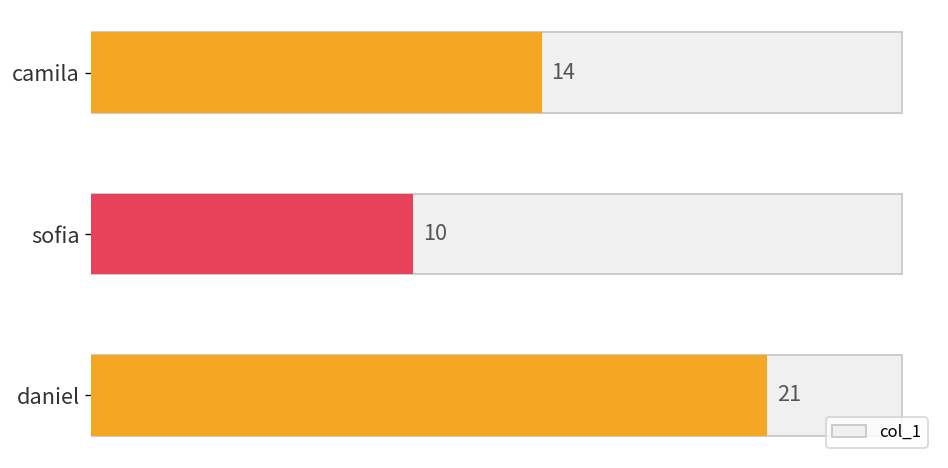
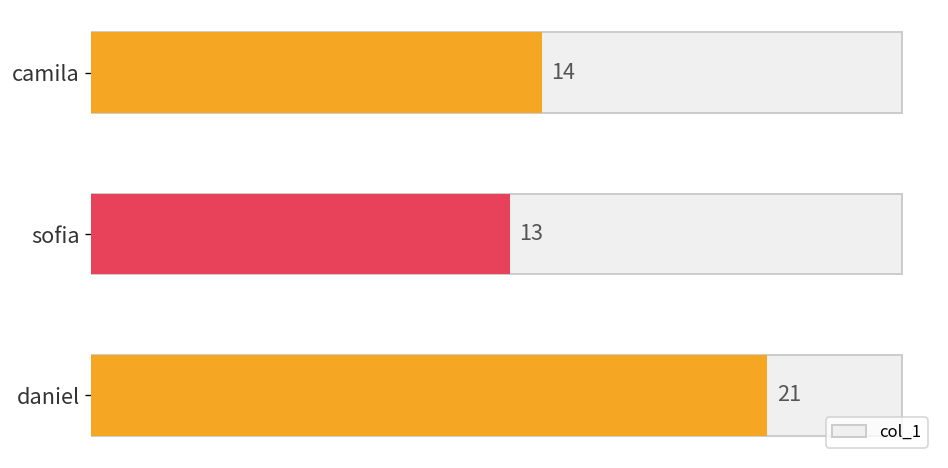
  {
    "camila": 14,
-   "sofia": 10,
+   "sofia": 13,
    "daniel": 21
  }
